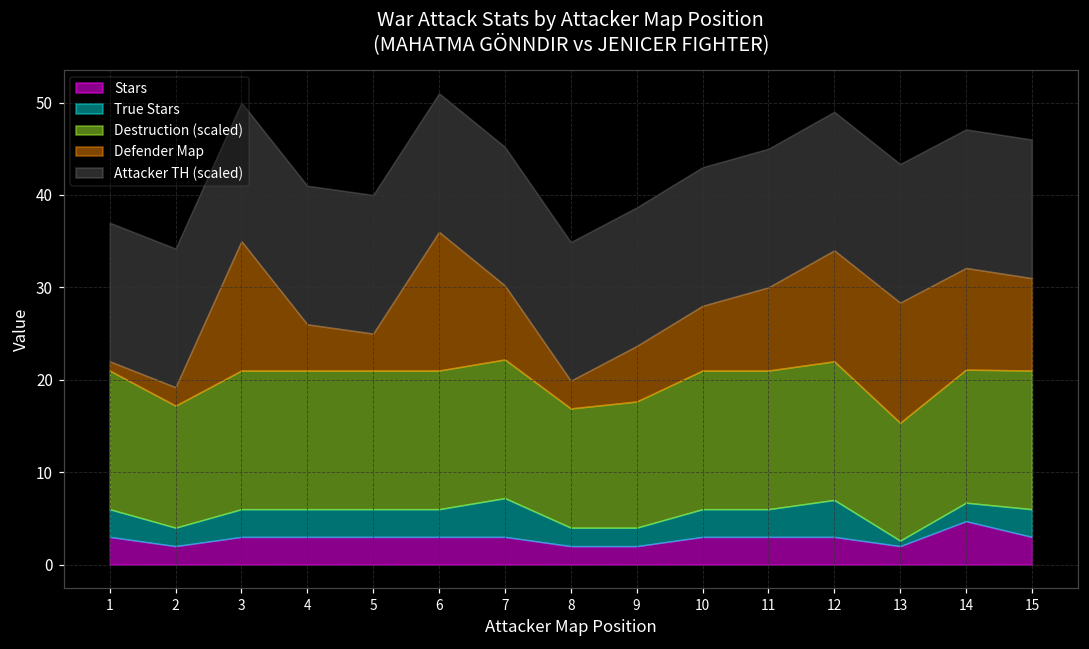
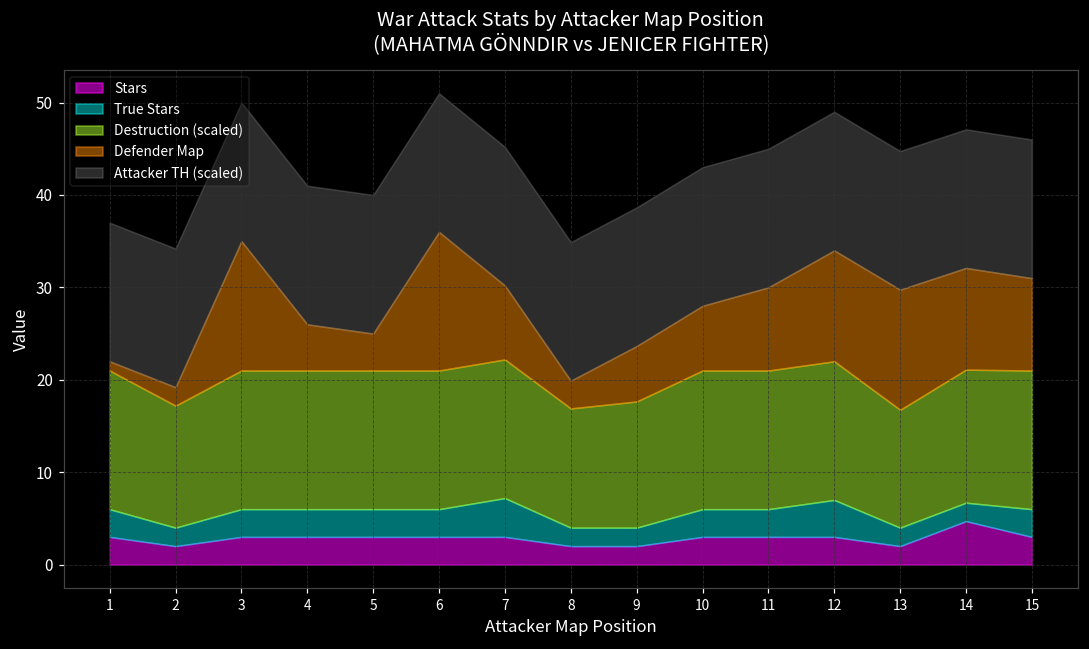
  {
    "Stars": {
      "1": 3,
      "2": 2,
      "3": 3,
      "4": 3,
      "5": 3,
      "6": 3,
      "7": 3,
      "8": 2,
      "9": 2,
      "10": 3,
      "11": 3,
      "12": 3,
      "13": 2,
      "14": 5,
      "15": 3
    },
    "True Stars": {
      "1": 3,
      "2": 2,
      "3": 3,
      "4": 3,
      "5": 3,
      "6": 3,
      "7": 4,
      "8": 2,
      "9": 2,
      "10": 3,
      "11": 3,
      "12": 4,
-     "13": 1,
+     "13": 2,
      "14": 2,
      "15": 3
    },
    "Destruction (scaled)": {
      "1": 15,
      "2": 13,
      "3": 15,
      "4": 15,
      "5": 15,
      "6": 15,
      "7": 15,
      "8": 13,
      "9": 14,
      "10": 15,
      "11": 15,
      "12": 15,
      "13": 13,
      "14": 14,
      "15": 15
    },
    "Defender Map": {
      "1": 1,
      "2": 2,
      "3": 14,
      "4": 5,
      "5": 4,
      "6": 15,
      "7": 8,
      "8": 3,
      "9": 6,
      "10": 7,
      "11": 9,
      "12": 12,
      "13": 13,
      "14": 11,
      "15": 10
    },
    "Attacker TH (scaled)": {
      "1": 15,
      "2": 15,
      "4": 15,
      "5": 15,
      "6": 15,
      "7": 15,
      "8": 15,
      "9": 15,
      "10": 15,
      "11": 15,
      "12": 15,
      "13": 15,
      "14": 15,
      "15": 15
    }
  }
